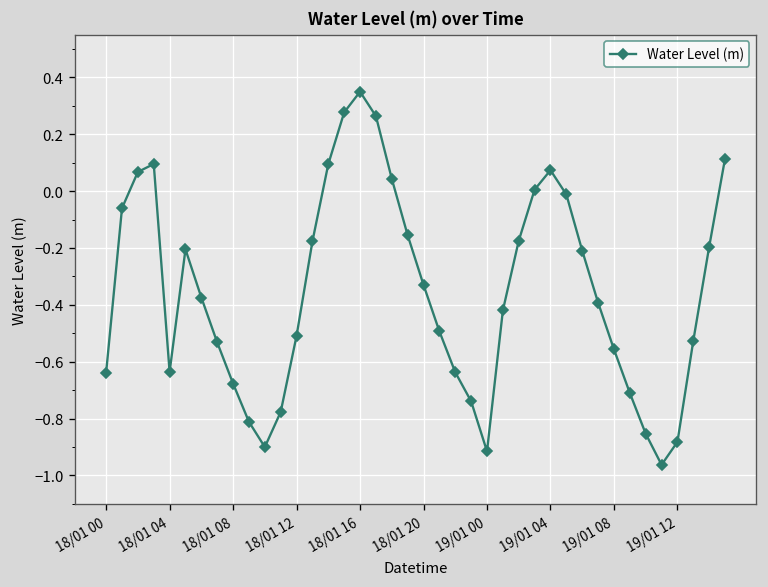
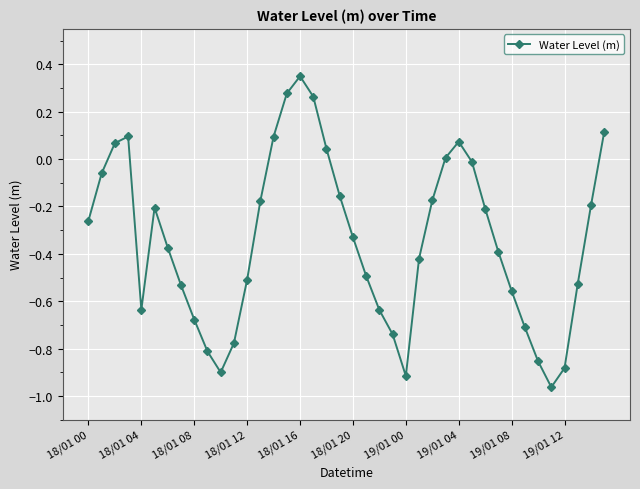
  {
-   "18/01 00": -0.64,
+   "18/01 00": -0.26,
    "18/01 04": -0.64,
    "18/01 08": -0.68,
    "18/01 12": -0.51,
    "18/01 16": 0.35,
    "18/01 20": -0.33,
    "19/01 00": -0.92,
    "19/01 04": 0.07,
    "19/01 08": -0.56,
    "19/01 12": -0.88
  }
